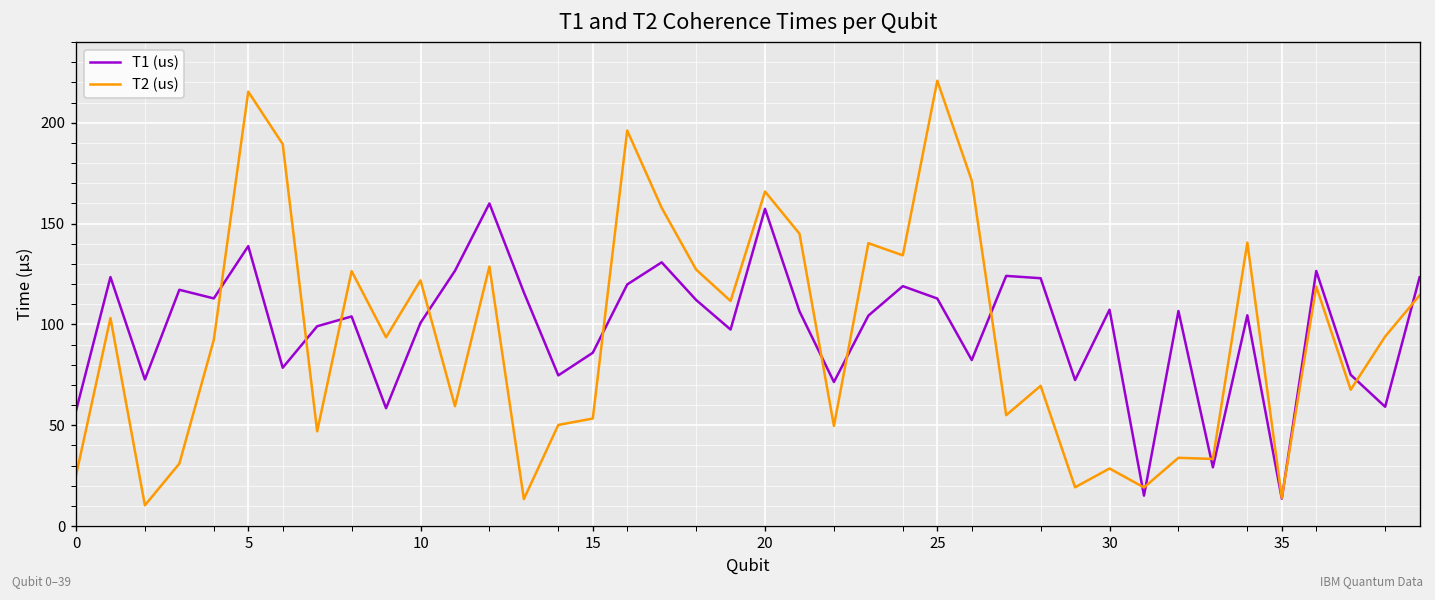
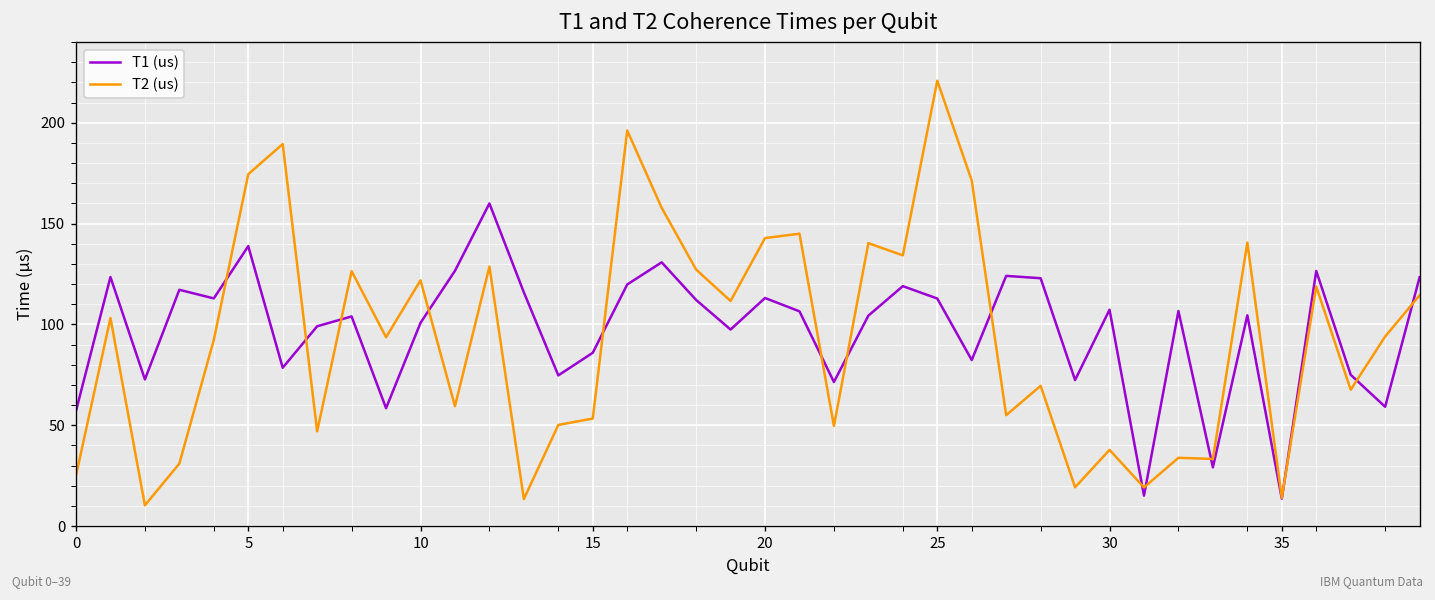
  {
    "T1 (us)": {
      "0": 57,
      "5": 139,
      "10": 101,
      "15": 86,
-     "20": 157,
+     "20": 113,
      "25": 113,
      "30": 107
    },
    "T2 (us)": {
      "0": 25,
-     "5": 215,
+     "5": 175,
      "10": 122,
      "15": 53,
-     "20": 166,
+     "20": 143,
      "25": 221,
-     "30": 29
+     "30": 38
    }
  }
